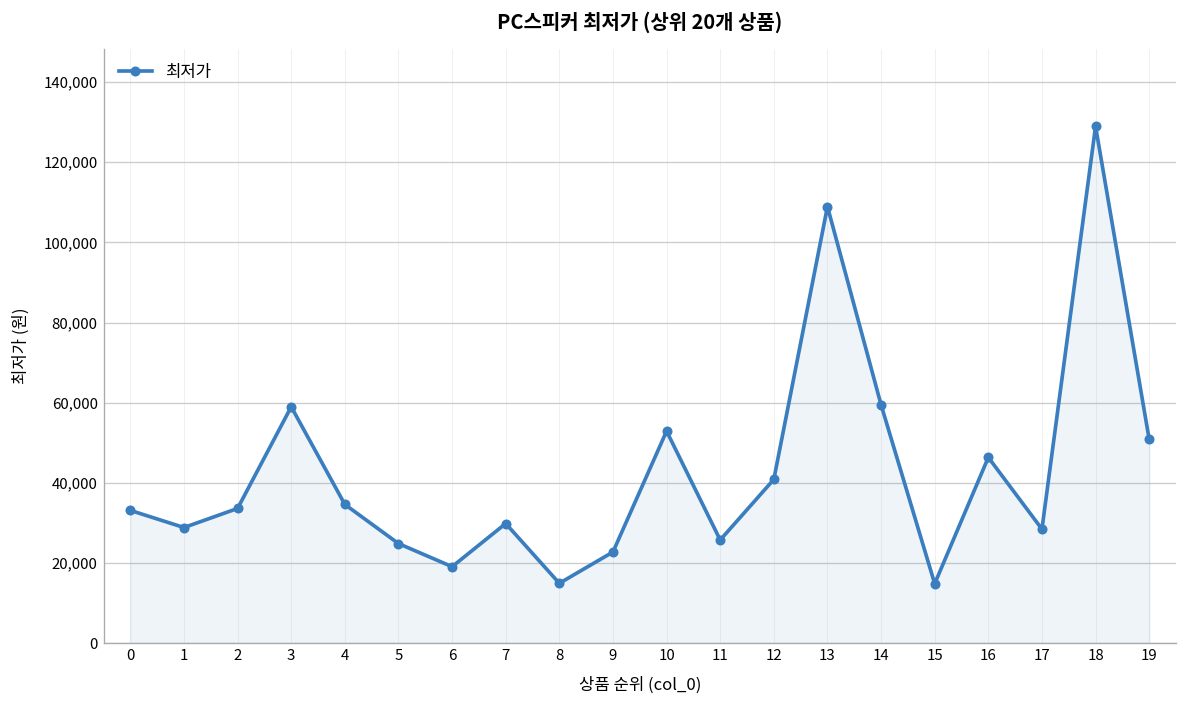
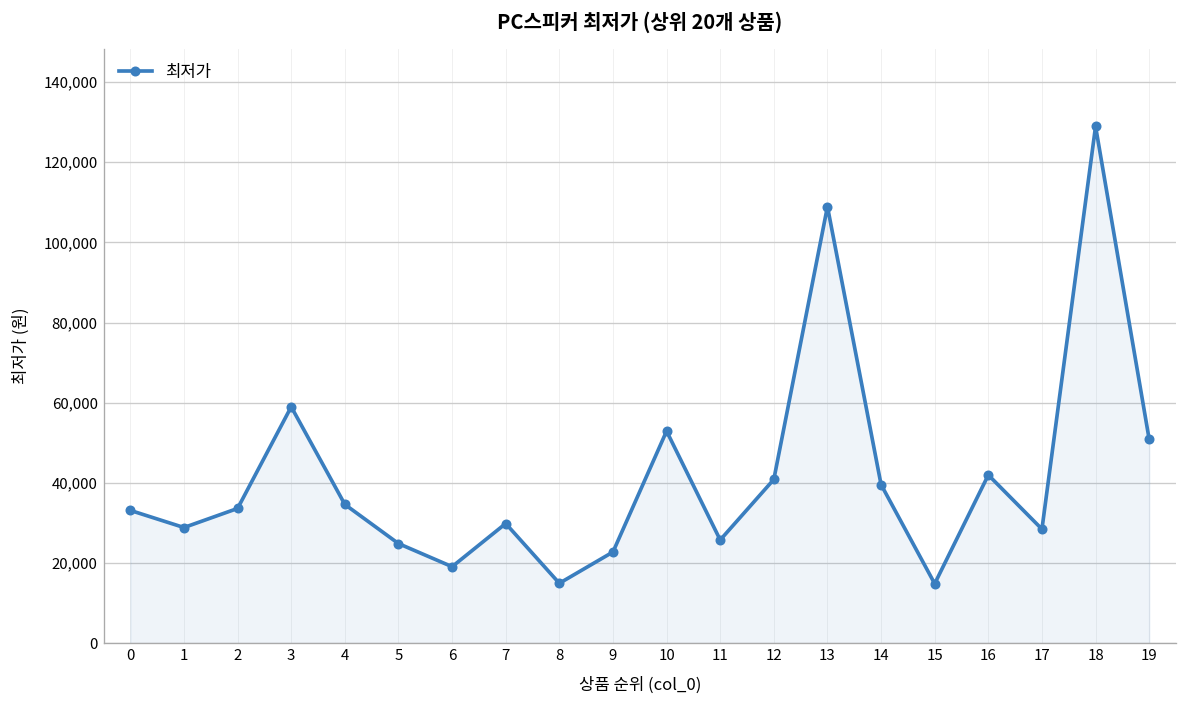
  {
    "0": "33,000",
    "1": "29,000",
    "2": "34,000",
    "3": "59,000",
    "4": "35,000",
    "5": "25,000",
    "6": "19,000",
    "7": "30,000",
    "8": "15,000",
    "9": "23,000",
    "10": "53,000",
    "11": "26,000",
    "12": "41,000",
    "13": "109,000",
-   "14": "59,000",
+   "14": "40,000",
    "15": "15,000",
-   "16": "46,000",
+   "16": "42,000",
    "17": "29,000",
    "18": "129,000",
    "19": "51,000"
  }
